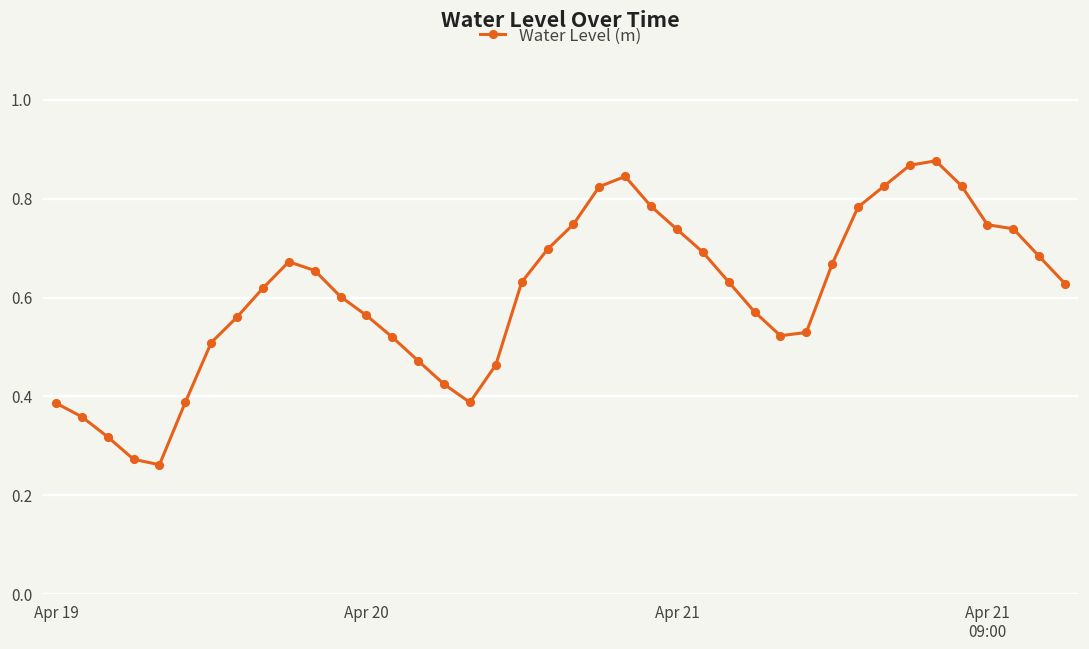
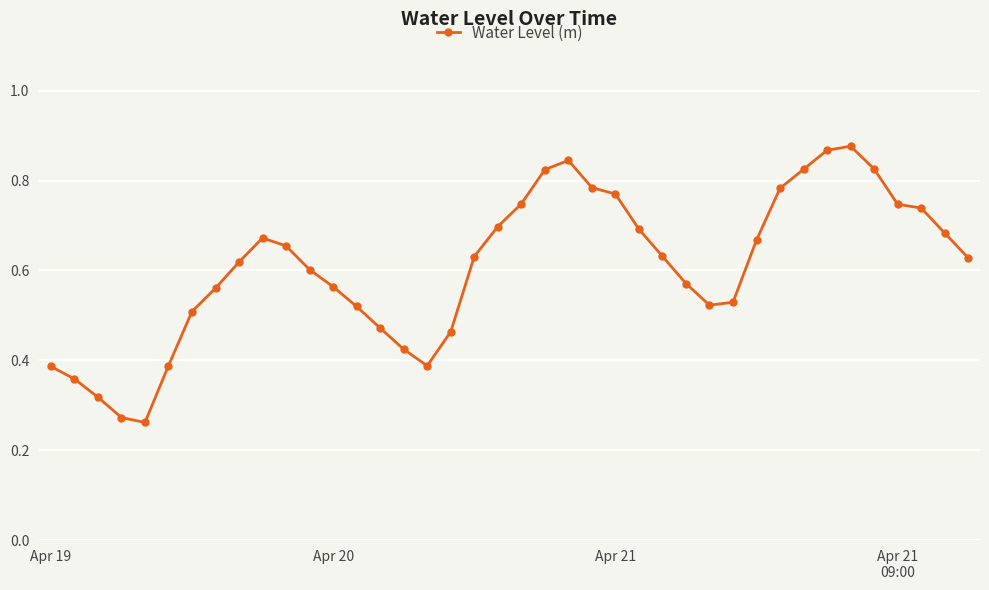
  {
    "Apr 19": 0.39,
    "Apr 20": 0.56,
-   "Apr 21": 0.74,
+   "Apr 21": 0.77,
    "Apr 21 09:00": 0.75
  }
